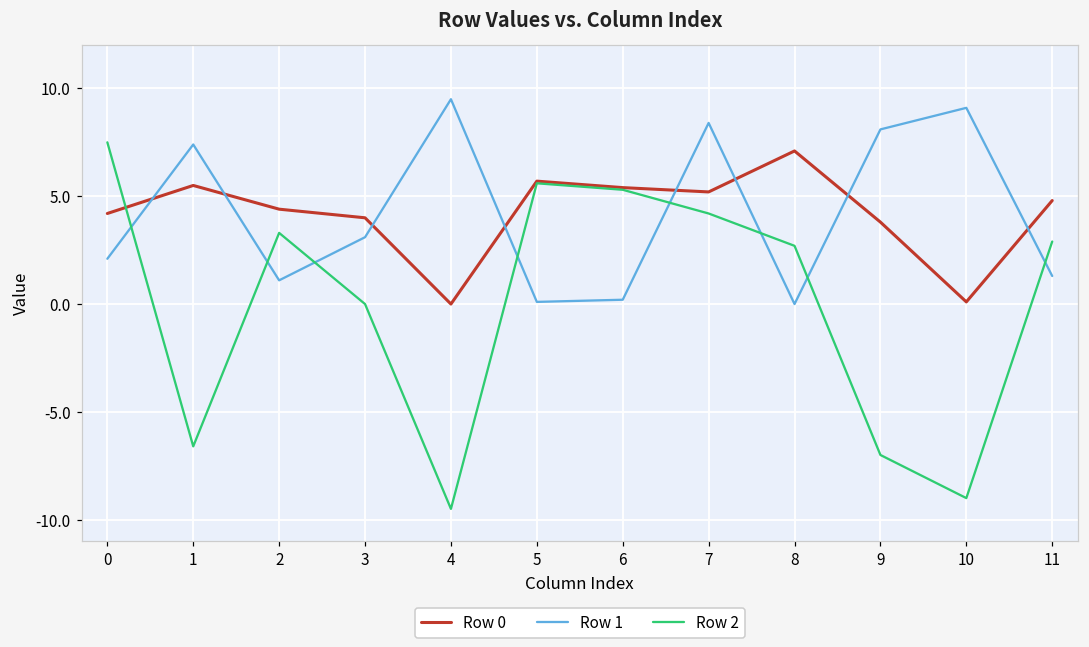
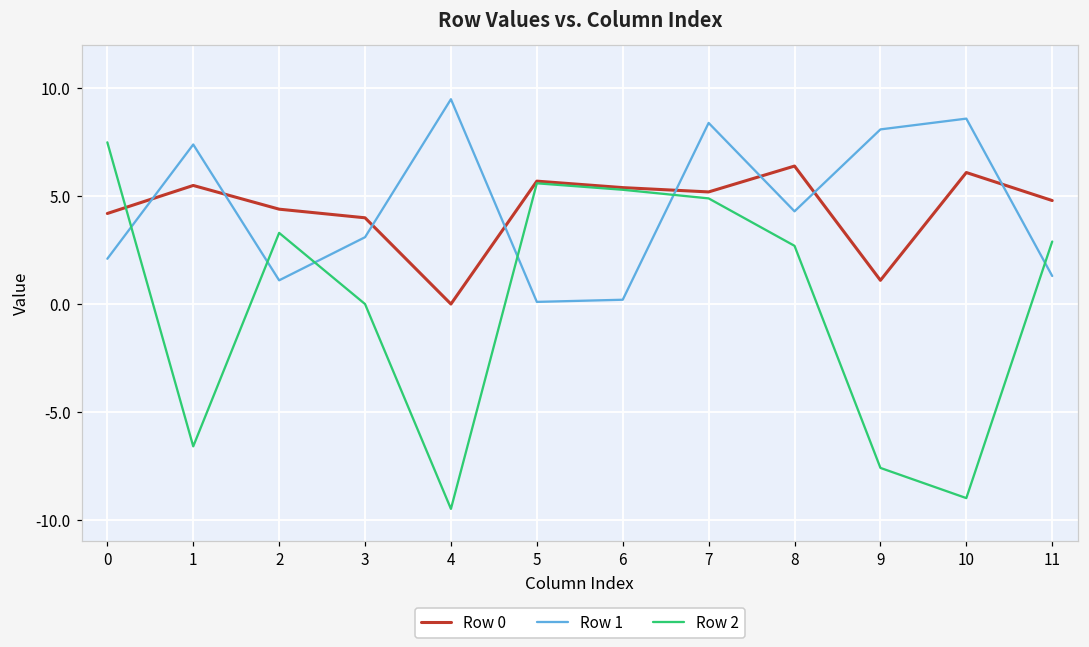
  {
    "Row 0": {
      "0": 4.2,
      "1": 5.5,
      "2": 4.4,
      "3": 4.0,
      "4": 0.0,
      "7": 5.2,
-     "8": 7.1,
-     "9": 3.8,
-     "10": 0.1,
+     "8": 6.4,
+     "9": 1.1,
+     "10": 6.1,
      "11": 4.8
    },
    "Row 1": {
      "0": 2.1,
      "1": 7.4,
      "2": 1.1,
      "3": 3.1,
      "4": 9.5,
      "5": 0.1,
      "6": 0.2,
      "7": 8.4,
-     "8": 0.0,
+     "8": 4.3,
      "9": 8.1,
-     "10": 9.1,
+     "10": 8.6,
      "11": 1.3
    },
    "Row 2": {
      "0": 7.5,
      "1": -6.6,
      "2": 3.3,
      "3": 0.0,
      "4": -9.5,
-     "7": 4.2,
+     "7": 4.9,
      "8": 2.7,
-     "9": -7.0,
+     "9": -7.6,
      "10": -9.0,
      "11": 2.9
    }
  }
